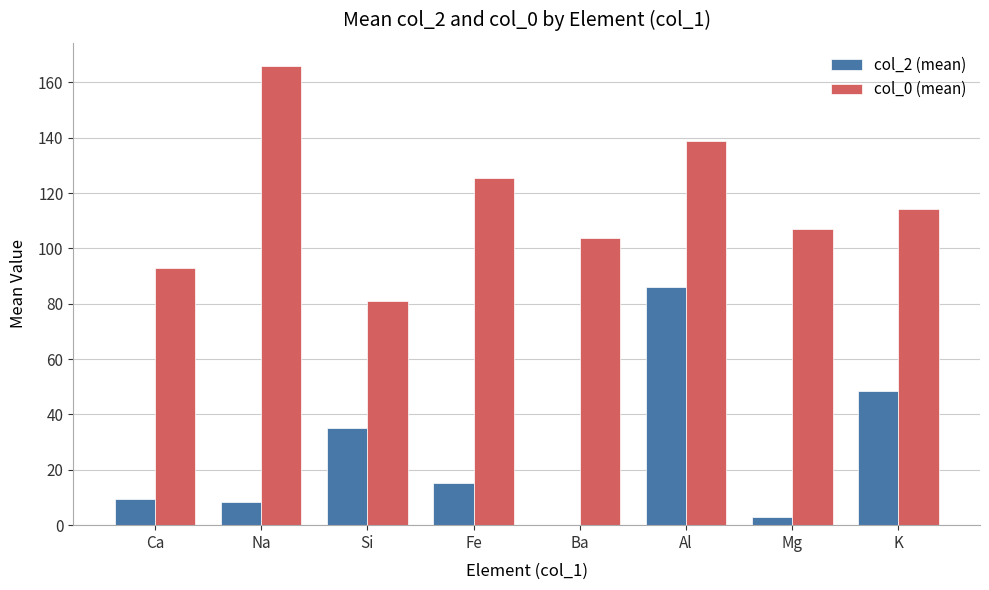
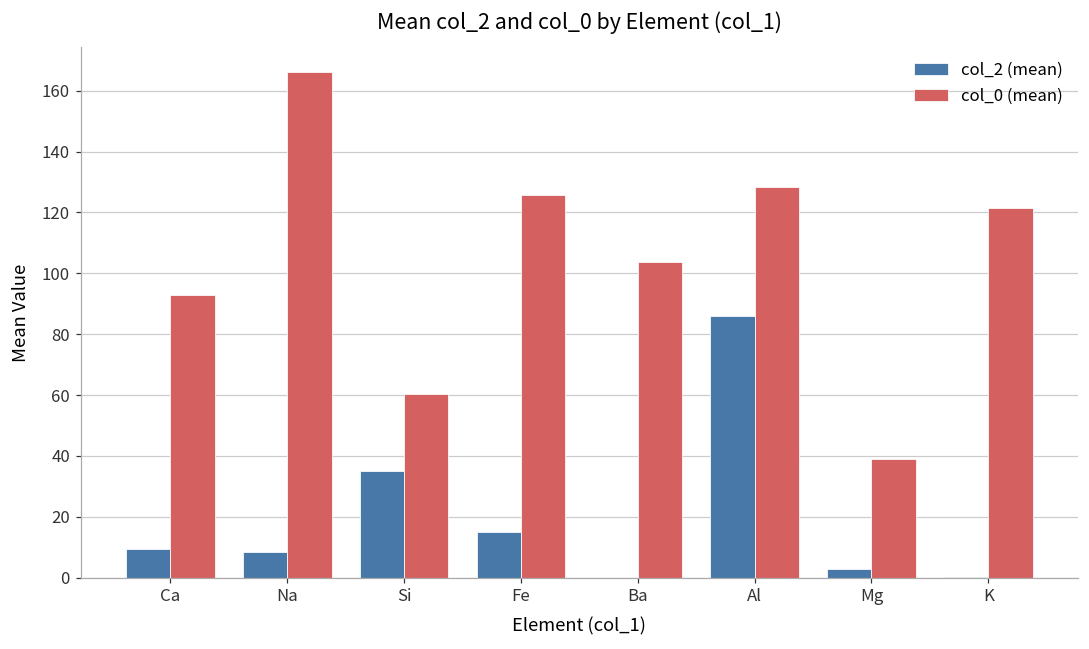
  {
    "col_2 (mean)": {
      "Ca": 9,
      "Na": 9,
      "Si": 35,
      "Fe": 15,
      "Ba": 0,
      "Al": 86,
      "Mg": 3,
-     "K": 48
+     "K": 0
    },
    "col_0 (mean)": {
      "Ca": 93,
      "Na": 166,
-     "Si": 81,
+     "Si": 60,
      "Fe": 126,
      "Ba": 104,
-     "Al": 139,
-     "Mg": 107,
-     "K": 114
+     "Al": 128,
+     "Mg": 39,
+     "K": 121
    }
  }
